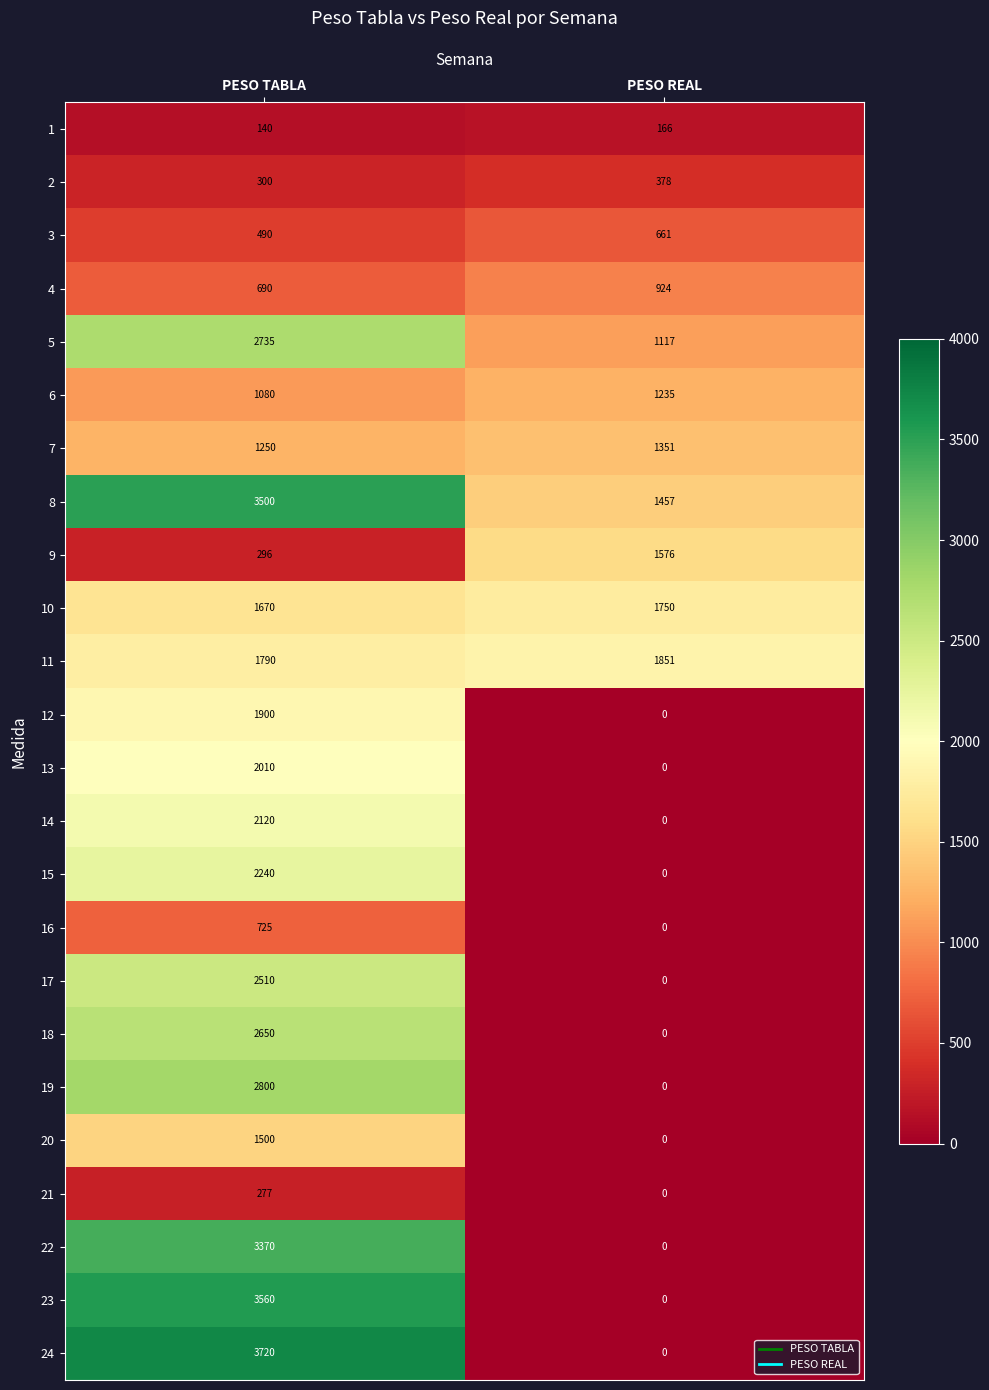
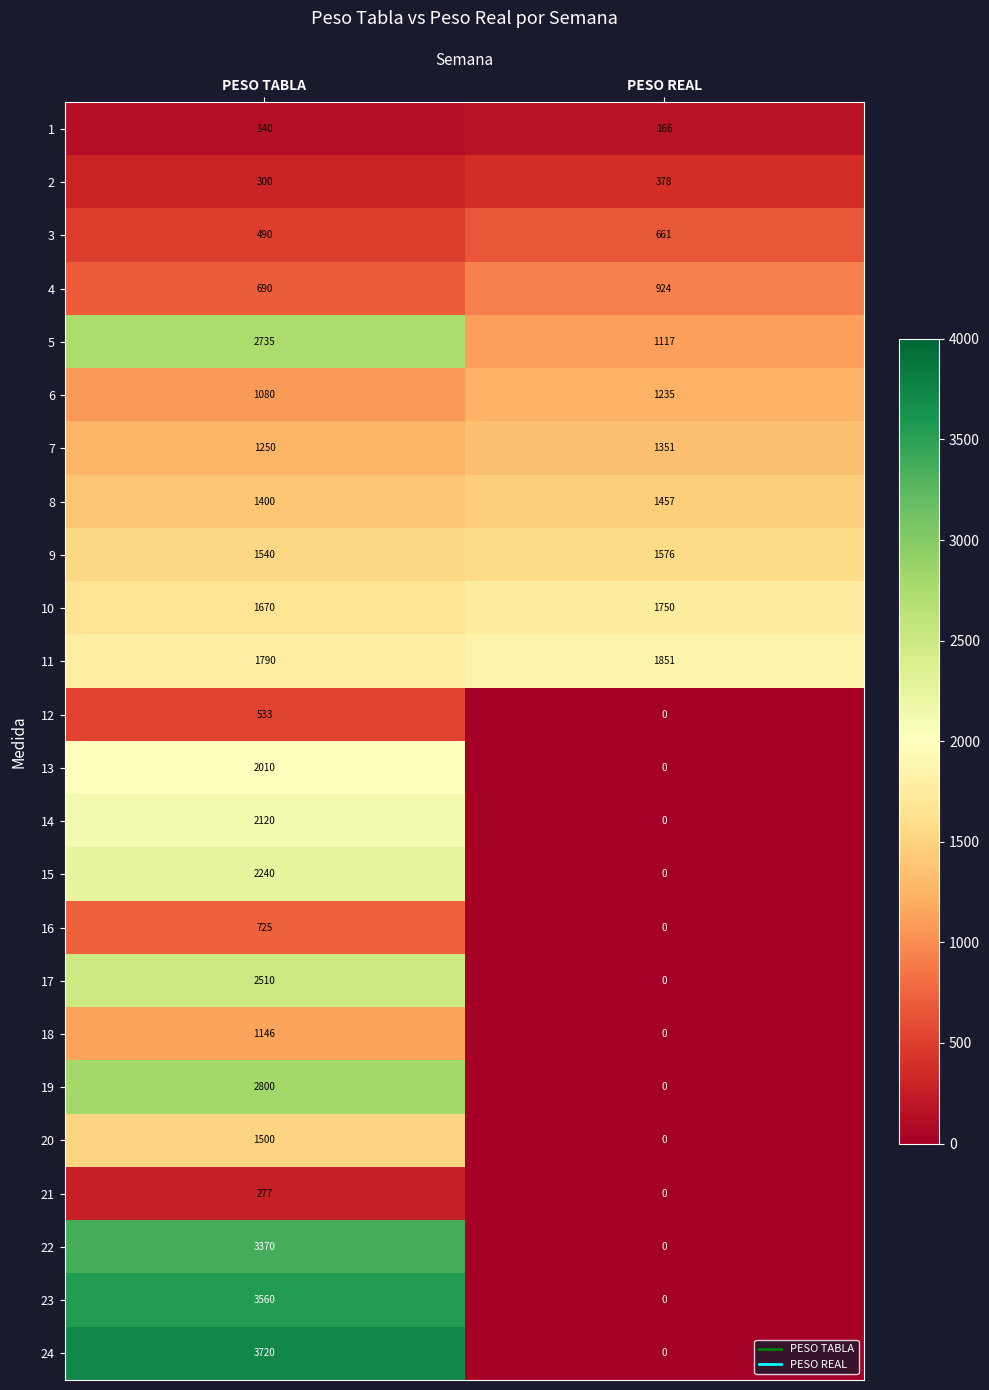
  {
    "1": {
      "PESO TABLA": 140,
      "PESO REAL": 166
    },
    "2": {
      "PESO TABLA": 300,
      "PESO REAL": 378
    },
    "3": {
      "PESO TABLA": 490,
      "PESO REAL": 661
    },
    "4": {
      "PESO TABLA": 690,
      "PESO REAL": 924
    },
    "5": {
      "PESO TABLA": 2735,
      "PESO REAL": 1117
    },
    "6": {
      "PESO TABLA": 1080,
      "PESO REAL": 1235
    },
    "7": {
      "PESO TABLA": 1250,
      "PESO REAL": 1351
    },
    "8": {
-     "PESO TABLA": 3500,
+     "PESO TABLA": 1400,
      "PESO REAL": 1457
    },
    "9": {
-     "PESO TABLA": 296,
+     "PESO TABLA": 1540,
      "PESO REAL": 1576
    },
    "10": {
      "PESO TABLA": 1670,
      "PESO REAL": 1750
    },
    "11": {
      "PESO TABLA": 1790,
      "PESO REAL": 1851
    },
    "12": {
-     "PESO TABLA": 1900,
+     "PESO TABLA": 533,
      "PESO REAL": 0
    },
    "13": {
      "PESO TABLA": 2010,
      "PESO REAL": 0
    },
    "14": {
      "PESO TABLA": 2120,
      "PESO REAL": 0
    },
    "15": {
      "PESO TABLA": 2240,
      "PESO REAL": 0
    },
    "16": {
      "PESO TABLA": 725,
      "PESO REAL": 0
    },
    "17": {
      "PESO TABLA": 2510,
      "PESO REAL": 0
    },
    "18": {
-     "PESO TABLA": 2650,
+     "PESO TABLA": 1146,
      "PESO REAL": 0
    },
    "19": {
      "PESO TABLA": 2800,
      "PESO REAL": 0
    },
    "20": {
      "PESO TABLA": 1500,
      "PESO REAL": 0
    },
    "21": {
      "PESO TABLA": 277,
      "PESO REAL": 0
    },
    "22": {
      "PESO TABLA": 3370,
      "PESO REAL": 0
    },
    "23": {
      "PESO TABLA": 3560,
      "PESO REAL": 0
    },
    "24": {
      "PESO TABLA": 3720,
      "PESO REAL": 0
    }
  }
